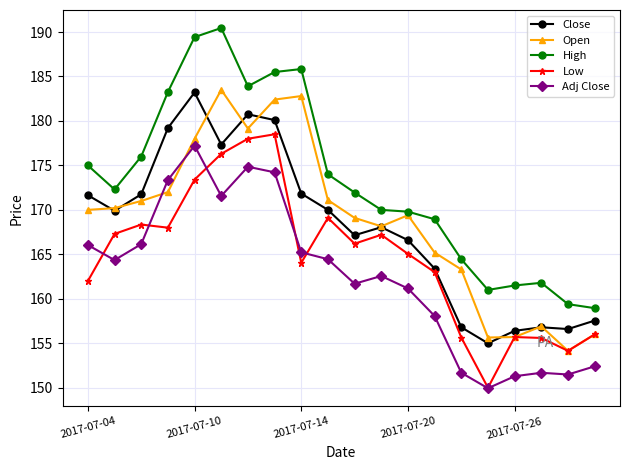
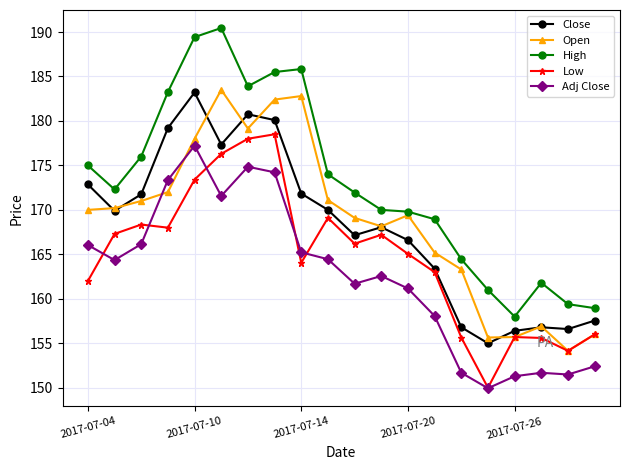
  {
    "Close": {
-     "2017-07-04": 172,
+     "2017-07-04": 173,
      "2017-07-10": 183,
      "2017-07-14": 172,
      "2017-07-20": 167,
      "2017-07-26": 156
    },
    "Open": {
      "2017-07-04": 170,
      "2017-07-10": 178,
      "2017-07-14": 183,
      "2017-07-20": 169
    },
    "High": {
      "2017-07-04": 175,
      "2017-07-10": 189,
      "2017-07-14": 186,
      "2017-07-20": 170,
-     "2017-07-26": 162
+     "2017-07-26": 158
    },
    "Low": {
      "2017-07-04": 162,
      "2017-07-10": 173,
      "2017-07-14": 164,
      "2017-07-20": 165
    },
    "Adj Close": {
      "2017-07-04": 166,
      "2017-07-10": 177,
      "2017-07-14": 165,
      "2017-07-20": 161,
      "2017-07-26": 151
    }
  }
